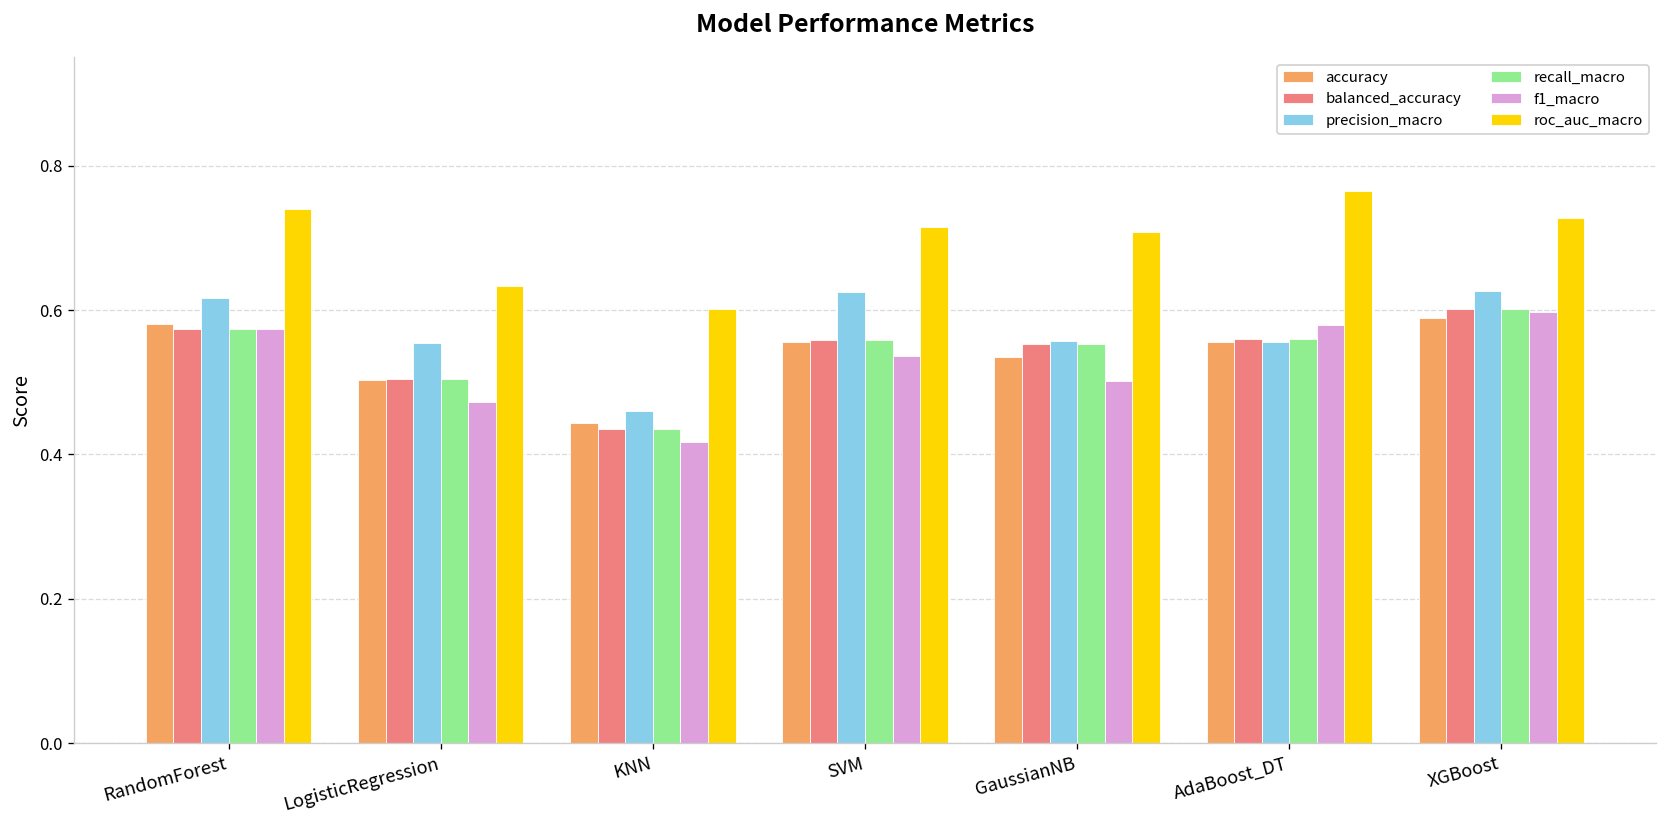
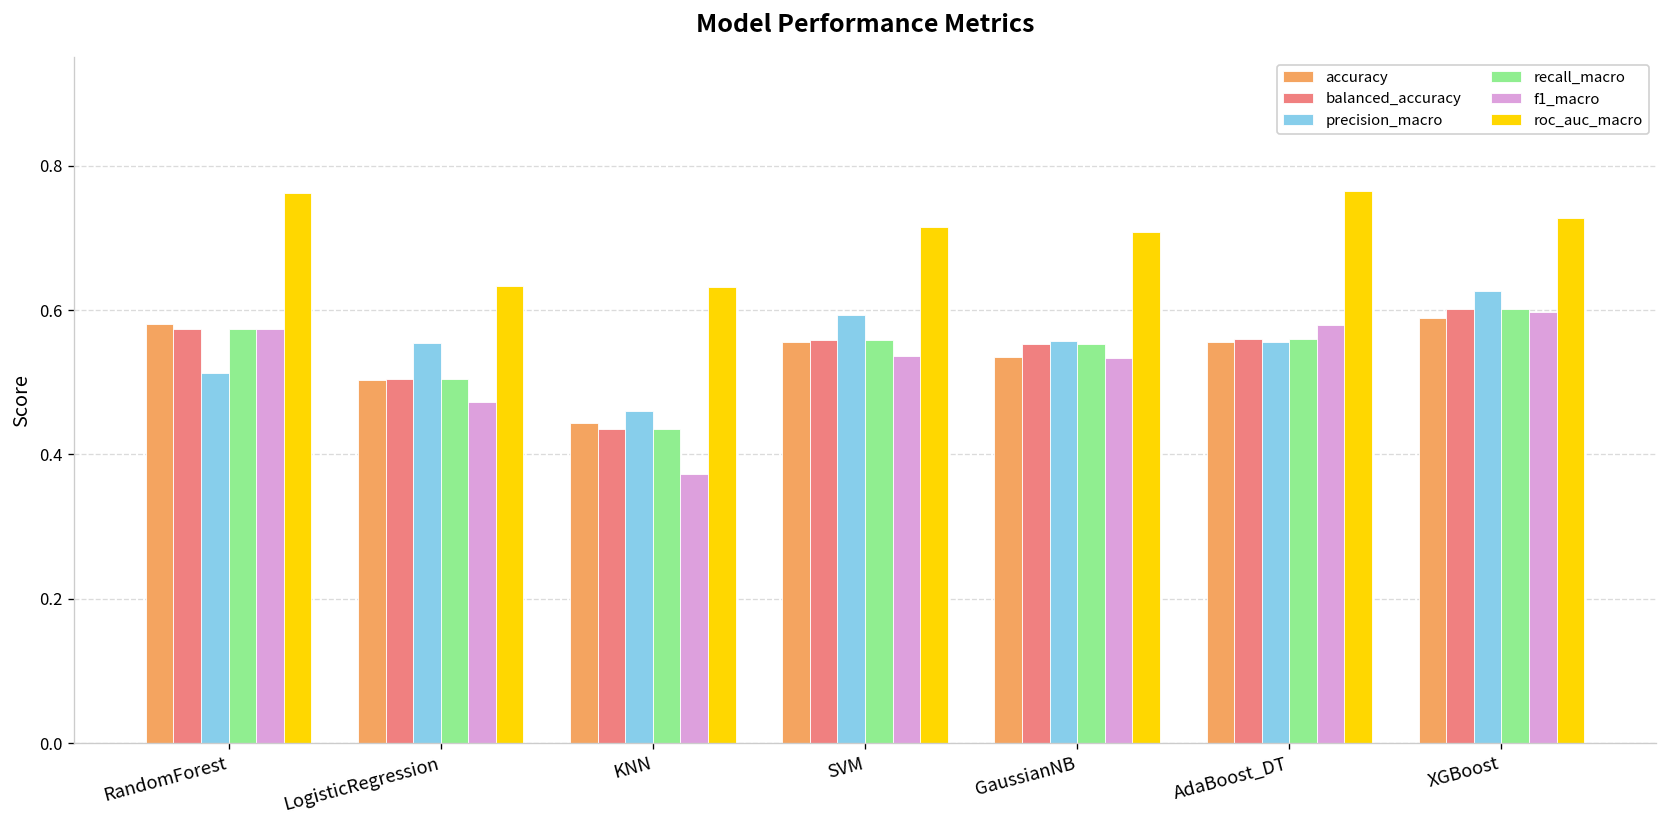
  {
    "precision_macro": {
-     "RandomForest": 0.62,
+     "RandomForest": 0.51,
      "LogisticRegression": 0.55,
      "KNN": 0.46,
-     "SVM": 0.63,
+     "SVM": 0.59,
      "GaussianNB": 0.56,
      "AdaBoost_DT": 0.56,
      "XGBoost": 0.63
    },
    "recall_macro": {
      "RandomForest": 0.57,
      "LogisticRegression": 0.50,
      "KNN": 0.43,
      "SVM": 0.56,
      "GaussianNB": 0.55,
      "AdaBoost_DT": 0.56,
      "XGBoost": 0.60
    },
    "f1_macro": {
      "RandomForest": 0.57,
      "LogisticRegression": 0.47,
-     "KNN": 0.42,
+     "KNN": 0.37,
      "SVM": 0.54,
-     "GaussianNB": 0.50,
+     "GaussianNB": 0.53,
      "AdaBoost_DT": 0.58,
      "XGBoost": 0.60
    },
    "roc_auc_macro": {
-     "RandomForest": 0.74,
+     "RandomForest": 0.76,
      "LogisticRegression": 0.63,
-     "KNN": 0.60,
+     "KNN": 0.63,
      "SVM": 0.71,
      "GaussianNB": 0.71,
      "AdaBoost_DT": 0.77,
      "XGBoost": 0.73
    }
  }
